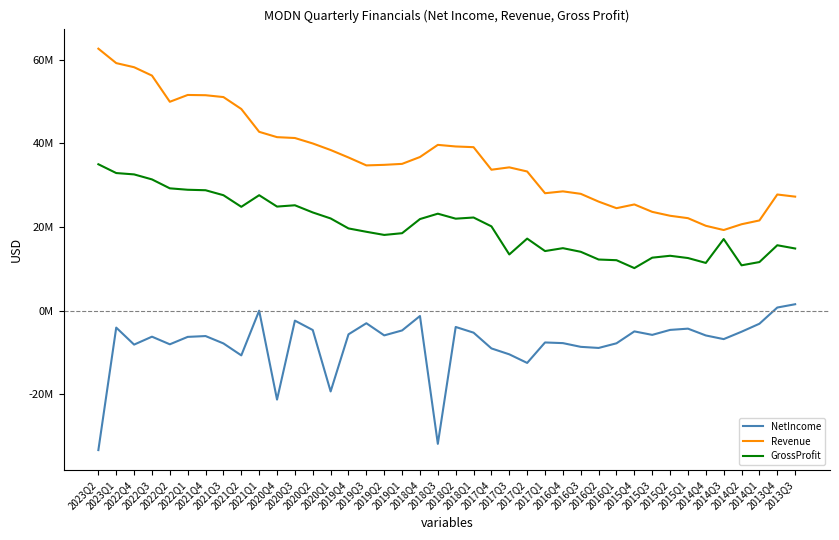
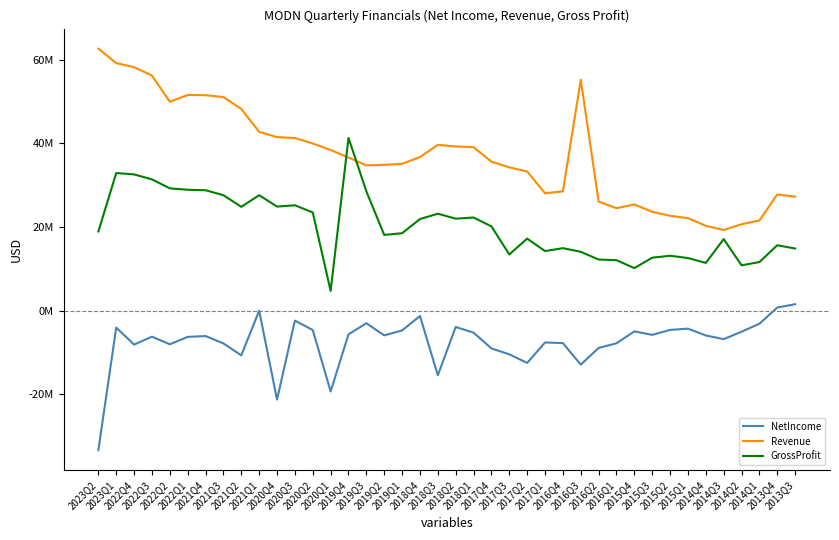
  {
    "NetIncome": {
      "2023Q2": -33000000,
      "2023Q1": -4000000,
      "2022Q4": -8000000,
      "2022Q3": -6000000,
      "2022Q2": -8000000,
      "2022Q1": -6000000,
      "2021Q4": -6000000,
      "2021Q3": -8000000,
      "2021Q2": -11000000,
      "2021Q1": 0,
      "2020Q4": -21000000,
      "2020Q3": -2000000,
      "2020Q2": -5000000,
      "2020Q1": -19000000,
      "2019Q4": -6000000,
      "2019Q3": -3000000,
      "2019Q2": -6000000,
      "2019Q1": -5000000,
      "2018Q4": -1000000,
-     "2018Q3": -32000000,
+     "2018Q3": -15000000,
      "2018Q2": -4000000,
      "2018Q1": -5000000,
      "2017Q4": -9000000,
      "2017Q3": -10000000,
      "2017Q2": -12000000,
      "2017Q1": -8000000,
      "2016Q4": -8000000,
-     "2016Q3": -9000000,
+     "2016Q3": -13000000,
      "2016Q2": -9000000,
      "2016Q1": -8000000,
      "2015Q4": -5000000,
      "2015Q3": -6000000,
      "2015Q2": -5000000,
      "2015Q1": -4000000,
      "2014Q4": -6000000,
      "2014Q3": -7000000,
      "2014Q2": -5000000,
      "2014Q1": -3000000,
      "2013Q4": 1000000,
      "2013Q3": 2000000
    },
    "Revenue": {
      "2023Q2": 63000000,
      "2023Q1": 59000000,
      "2022Q4": 58000000,
      "2022Q3": 56000000,
      "2022Q2": 50000000,
      "2022Q1": 52000000,
      "2021Q4": 51000000,
      "2021Q3": 51000000,
      "2021Q2": 48000000,
      "2021Q1": 43000000,
      "2020Q4": 41000000,
      "2020Q3": 41000000,
      "2020Q2": 40000000,
      "2020Q1": 38000000,
      "2019Q4": 37000000,
      "2019Q3": 35000000,
      "2019Q2": 35000000,
      "2019Q1": 35000000,
      "2018Q4": 37000000,
      "2018Q3": 40000000,
      "2018Q2": 39000000,
      "2018Q1": 39000000,
-     "2017Q4": 34000000,
+     "2017Q4": 36000000,
      "2017Q3": 34000000,
      "2017Q2": 33000000,
      "2017Q1": 28000000,
      "2016Q4": 29000000,
-     "2016Q3": 28000000,
+     "2016Q3": 55000000,
      "2016Q2": 26000000,
      "2016Q1": 24000000,
      "2015Q4": 25000000,
      "2015Q3": 24000000,
      "2015Q2": 23000000,
      "2015Q1": 22000000,
      "2014Q4": 20000000,
      "2014Q3": 19000000,
      "2014Q2": 21000000,
      "2014Q1": 22000000,
      "2013Q4": 28000000,
      "2013Q3": 27000000
    },
    "GrossProfit": {
-     "2023Q2": 35000000,
+     "2023Q2": 19000000,
      "2023Q1": 33000000,
      "2022Q4": 33000000,
      "2022Q3": 31000000,
      "2022Q2": 29000000,
      "2022Q1": 29000000,
      "2021Q4": 29000000,
      "2021Q3": 28000000,
      "2021Q2": 25000000,
      "2021Q1": 28000000,
      "2020Q4": 25000000,
      "2020Q3": 25000000,
      "2020Q2": 23000000,
-     "2020Q1": 22000000,
-     "2019Q4": 20000000,
-     "2019Q3": 19000000,
+     "2020Q1": 5000000,
+     "2019Q4": 41000000,
+     "2019Q3": 29000000,
      "2019Q2": 18000000,
      "2019Q1": 19000000,
      "2018Q4": 22000000,
      "2018Q3": 23000000,
      "2018Q2": 22000000,
      "2018Q1": 22000000,
      "2017Q4": 20000000,
      "2017Q3": 13000000,
      "2017Q2": 17000000,
      "2017Q1": 14000000,
      "2016Q4": 15000000,
      "2016Q3": 14000000,
      "2016Q2": 12000000,
      "2016Q1": 12000000,
      "2015Q4": 10000000,
      "2015Q3": 13000000,
      "2015Q2": 13000000,
      "2015Q1": 13000000,
      "2014Q4": 11000000,
      "2014Q3": 17000000,
      "2014Q2": 11000000,
      "2014Q1": 12000000,
      "2013Q4": 16000000,
      "2013Q3": 15000000
    }
  }
